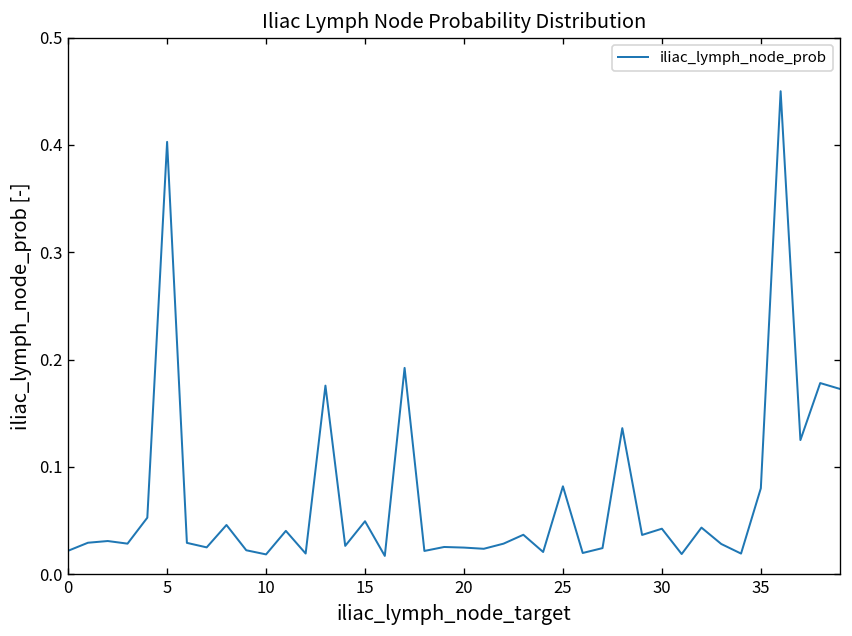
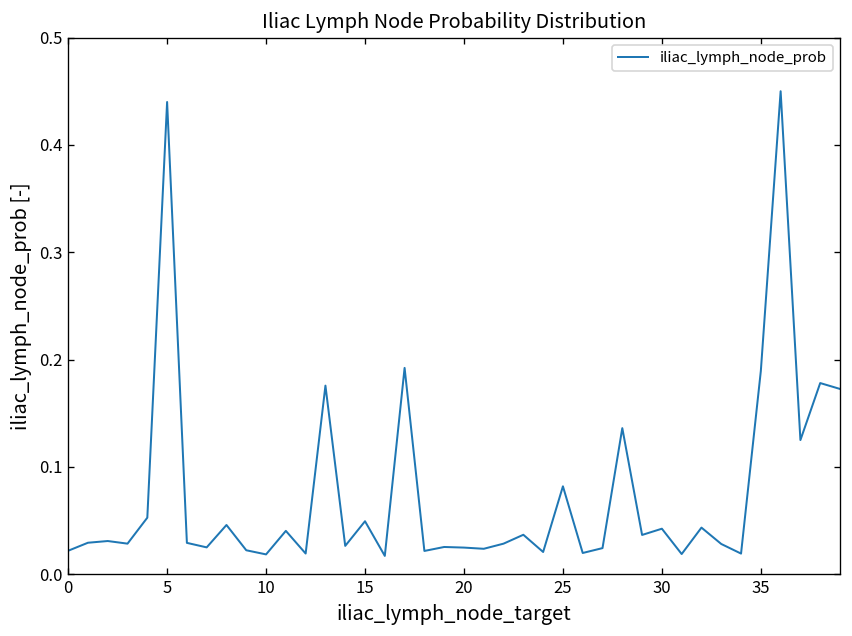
  {
    "0": 0.02,
-   "5": 0.40,
+   "5": 0.44,
    "10": 0.02,
    "15": 0.05,
    "20": 0.02,
    "25": 0.08,
    "30": 0.04,
-   "35": 0.08
+   "35": 0.19
  }
